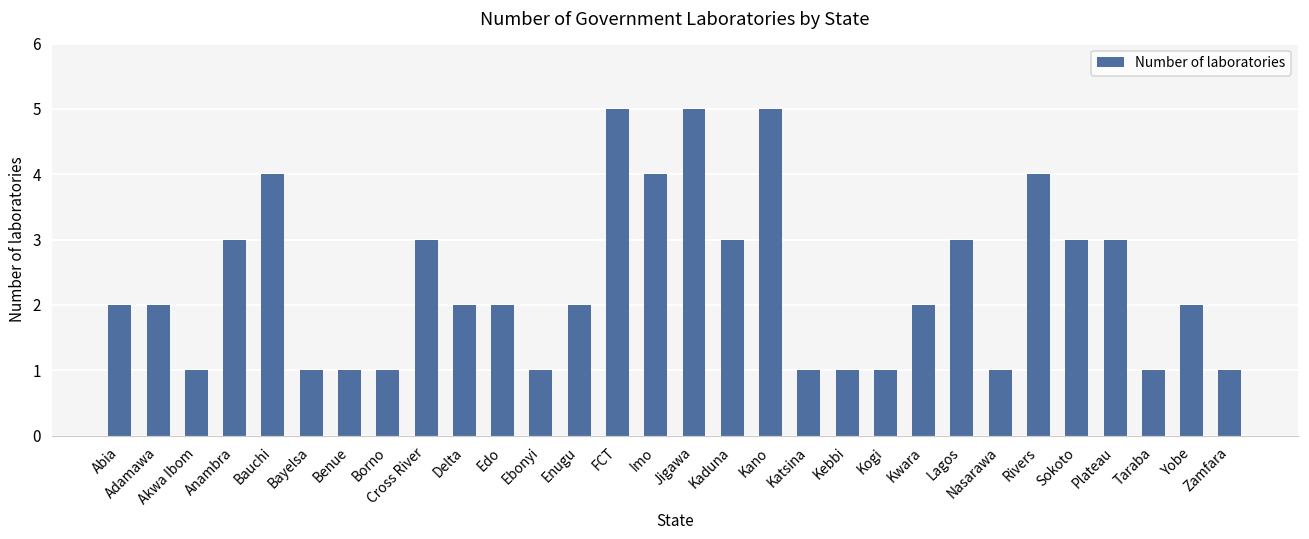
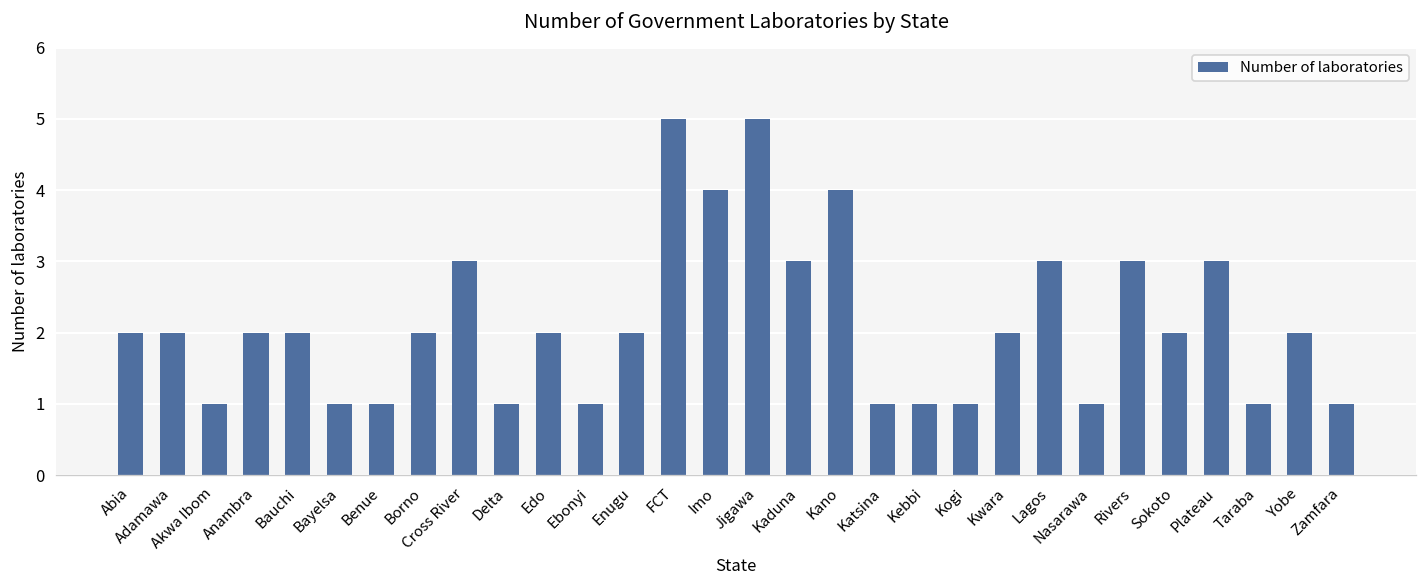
  {
    "Abia": 2,
    "Adamawa": 2,
    "Akwa Ibom": 1,
-   "Anambra": 3,
-   "Bauchi": 4,
+   "Anambra": 2,
+   "Bauchi": 2,
    "Bayelsa": 1,
    "Benue": 1,
-   "Borno": 1,
+   "Borno": 2,
    "Cross River": 3,
-   "Delta": 2,
+   "Delta": 1,
    "Edo": 2,
    "Ebonyi": 1,
    "Enugu": 2,
    "FCT": 5,
    "Imo": 4,
    "Jigawa": 5,
    "Kaduna": 3,
-   "Kano": 5,
+   "Kano": 4,
    "Katsina": 1,
    "Kebbi": 1,
    "Kogi": 1,
    "Kwara": 2,
    "Lagos": 3,
    "Nasarawa": 1,
-   "Rivers": 4,
-   "Sokoto": 3,
+   "Rivers": 3,
+   "Sokoto": 2,
    "Plateau": 3,
    "Taraba": 1,
    "Yobe": 2,
    "Zamfara": 1
  }
